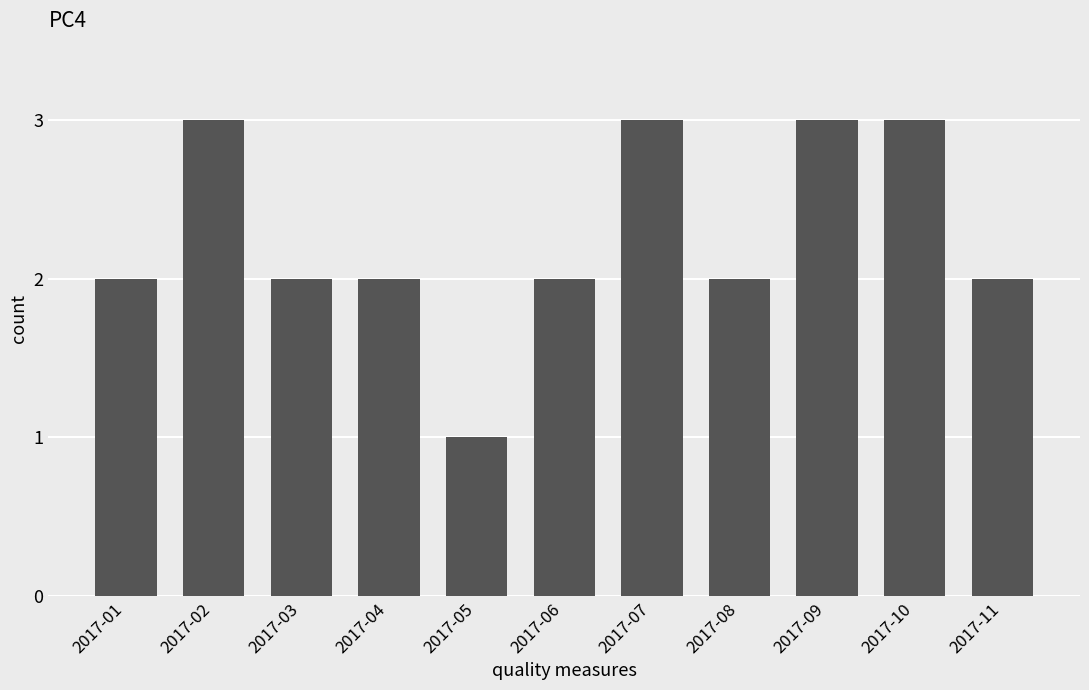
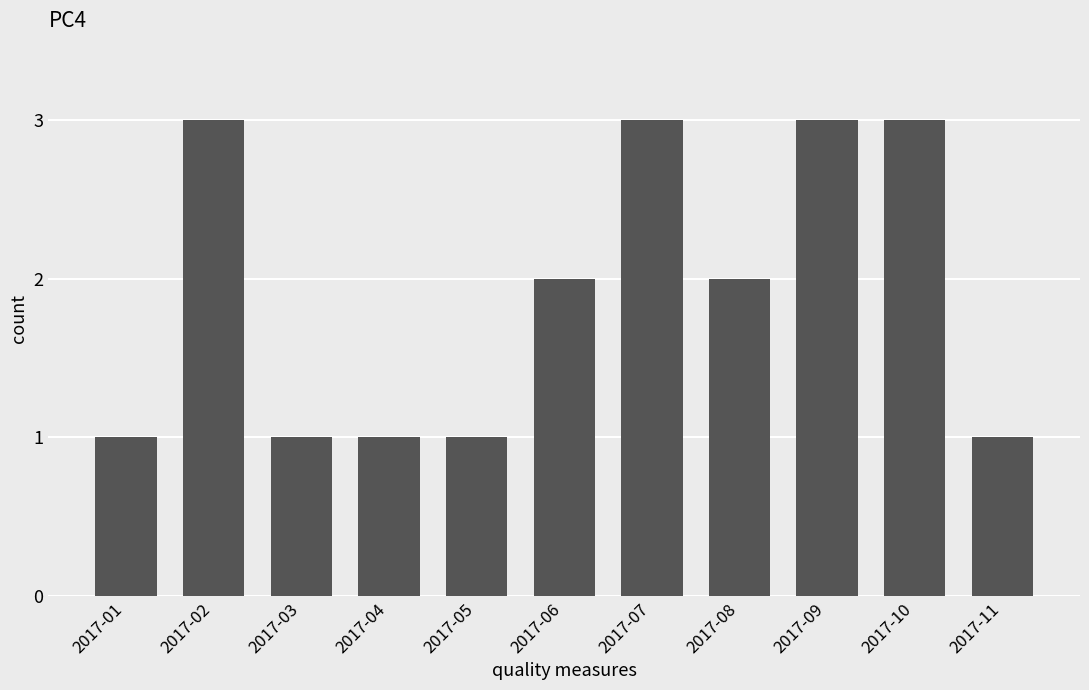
  {
-   "2017-01": 2,
+   "2017-01": 1,
    "2017-02": 3,
-   "2017-03": 2,
-   "2017-04": 2,
+   "2017-03": 1,
+   "2017-04": 1,
    "2017-05": 1,
    "2017-06": 2,
    "2017-07": 3,
    "2017-08": 2,
    "2017-09": 3,
    "2017-10": 3,
-   "2017-11": 2
+   "2017-11": 1
  }
